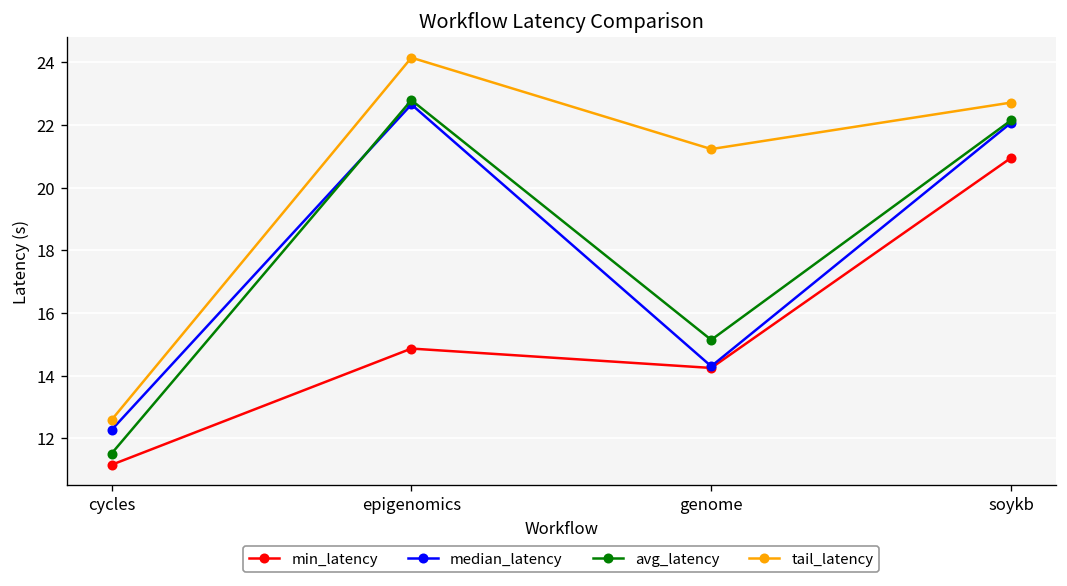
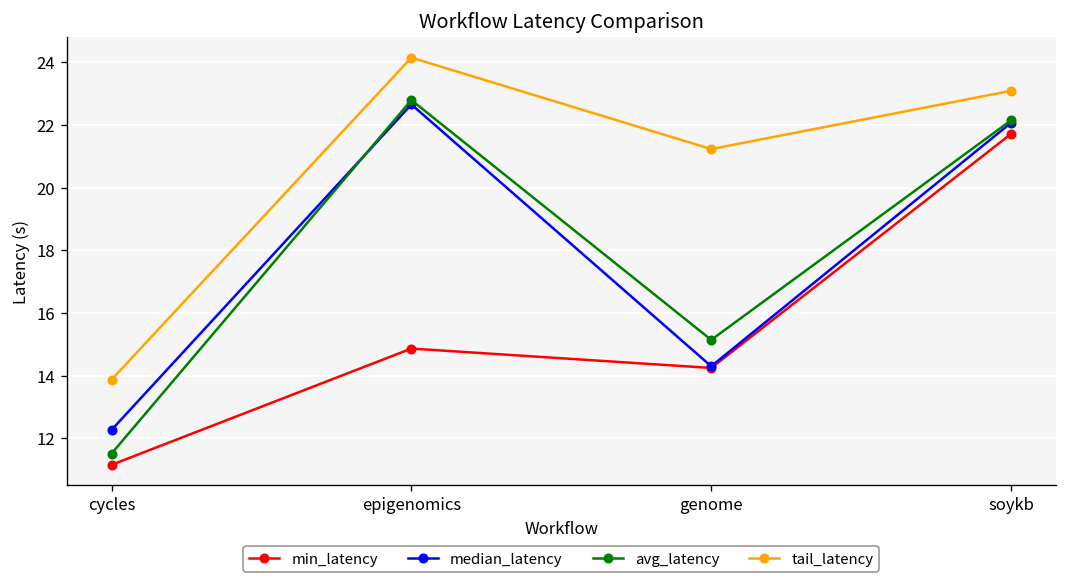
  {
    "min_latency": {
      "cycles": 11.2,
      "epigenomics": 14.9,
-     "soykb": 21.0
+     "soykb": 21.7
    },
    "median_latency": {
      "cycles": 12.3,
      "epigenomics": 22.7
    },
    "avg_latency": {
      "cycles": 11.5,
      "epigenomics": 22.8,
      "genome": 15.1
    },
    "tail_latency": {
-     "cycles": 12.6,
+     "cycles": 13.9,
      "epigenomics": 24.2,
      "genome": 21.2,
-     "soykb": 22.7
+     "soykb": 23.1
    }
  }
